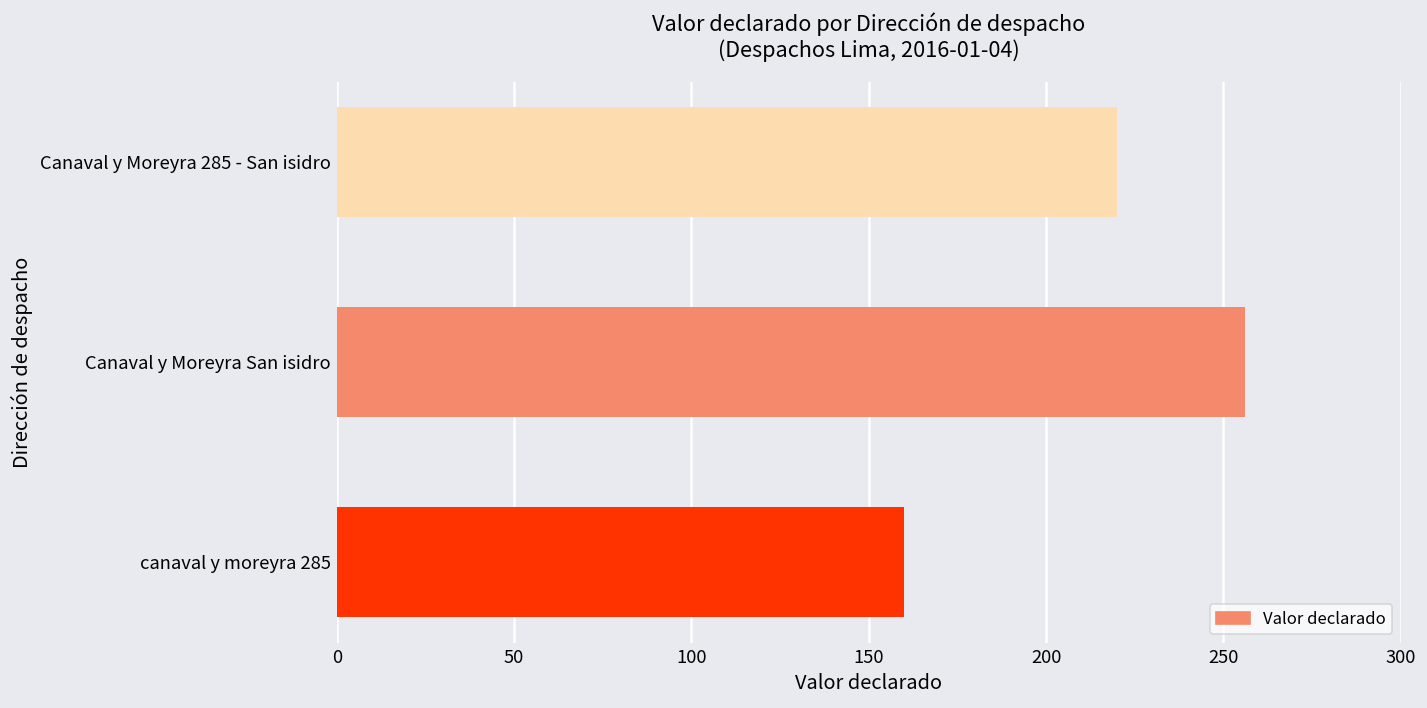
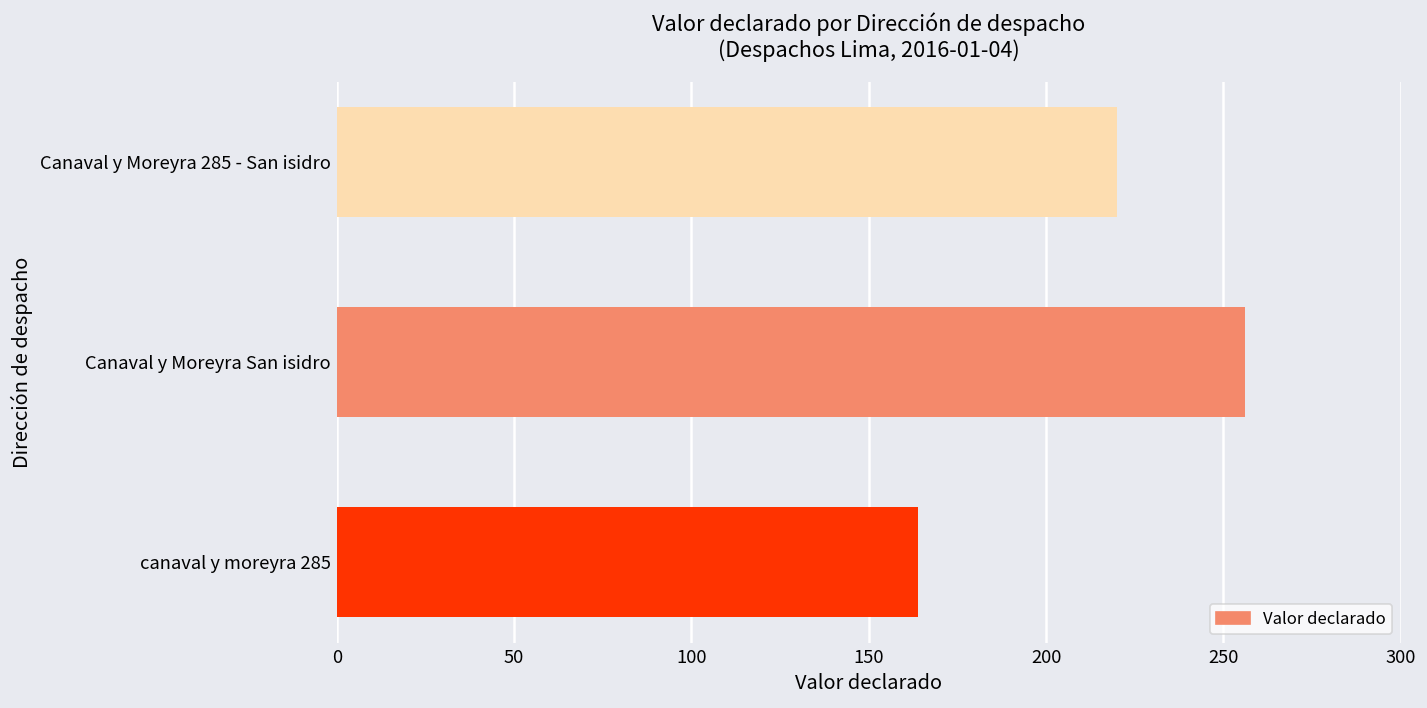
  {
    "Canaval y Moreyra 285 - San isidro": 220,
    "Canaval y Moreyra San isidro": 256,
-   "canaval y moreyra 285": 160
+   "canaval y moreyra 285": 164
  }
